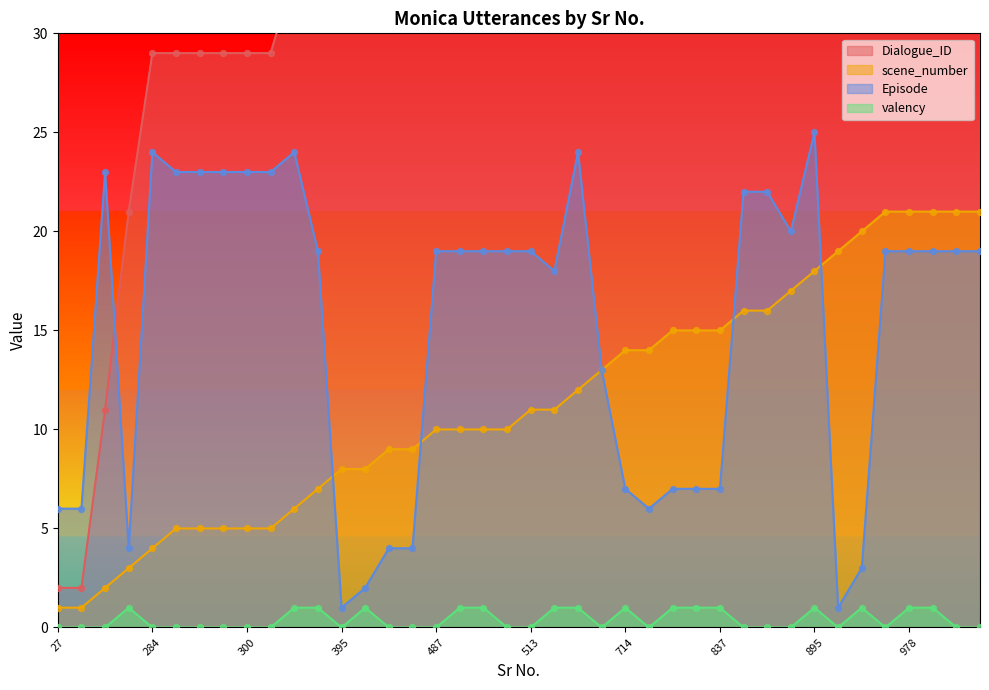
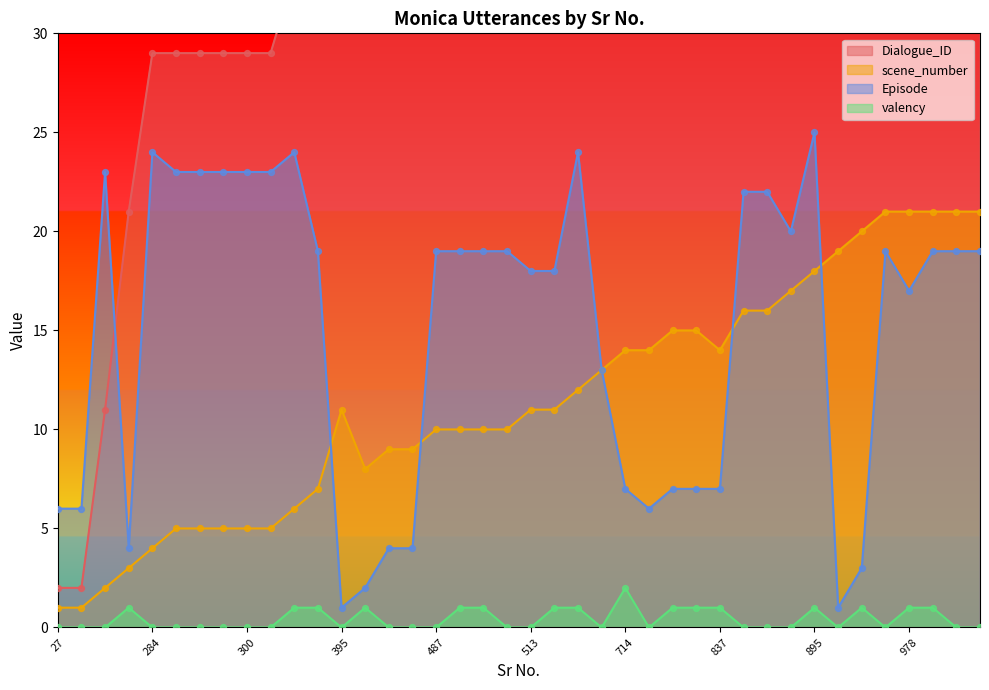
  {
    "Dialogue_ID": {
      "284": 29,
      "300": 29
    },
    "scene_number": {
      "284": 4,
      "300": 5,
-     "395": 8,
+     "395": 11,
      "487": 10,
      "513": 11,
      "714": 14,
-     "837": 15,
+     "837": 14,
      "895": 18,
      "978": 21
    },
    "Episode": {
      "284": 24,
      "300": 23,
      "395": 1,
      "487": 19,
-     "513": 19,
+     "513": 18,
      "714": 7,
      "837": 7,
      "895": 25,
-     "978": 19
+     "978": 17
    },
    "valency": {
      "284": 0,
      "300": 0,
      "395": 0,
      "487": 0,
      "513": 0,
-     "714": 1,
+     "714": 2,
      "837": 1,
      "895": 1,
      "978": 1
    }
  }
